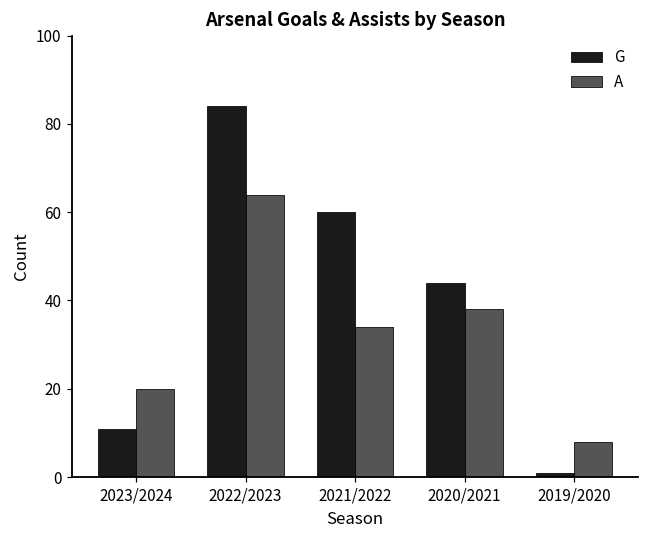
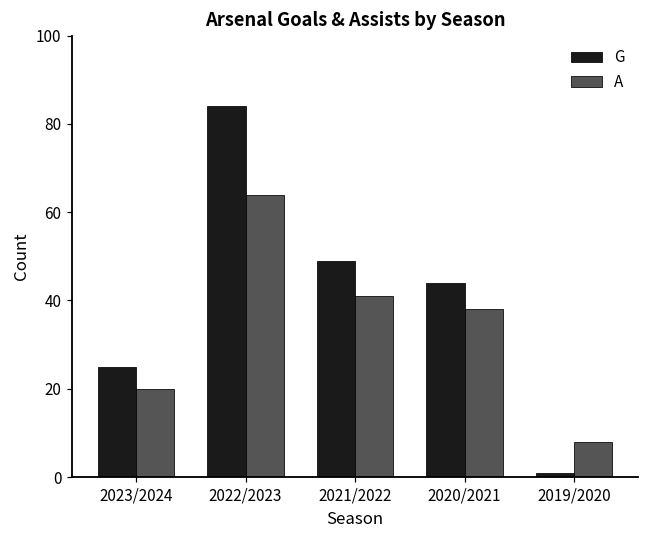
  {
    "G": {
-     "2023/2024": 11,
+     "2023/2024": 25,
      "2022/2023": 84,
-     "2021/2022": 60,
+     "2021/2022": 49,
      "2020/2021": 44,
      "2019/2020": 1
    },
    "A": {
      "2023/2024": 20,
      "2022/2023": 64,
-     "2021/2022": 34,
+     "2021/2022": 41,
      "2020/2021": 38,
      "2019/2020": 8
    }
  }
